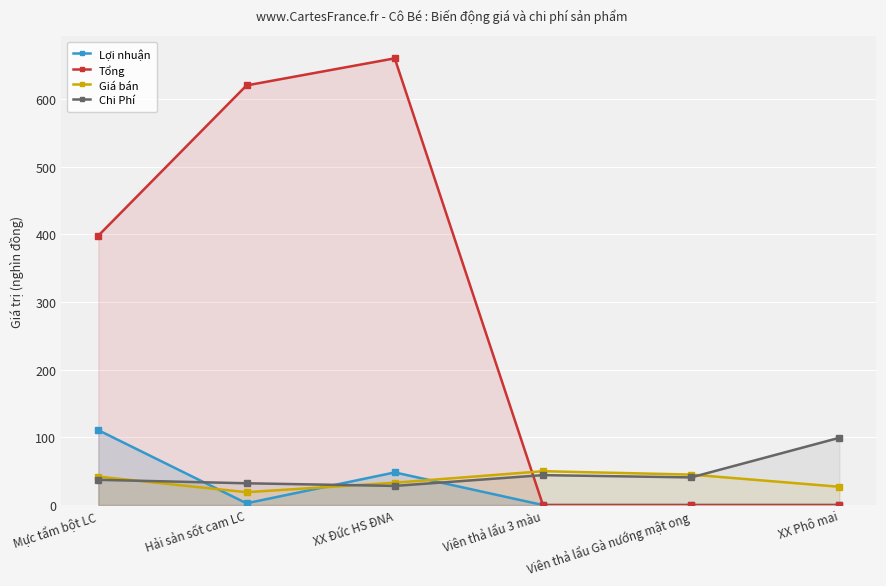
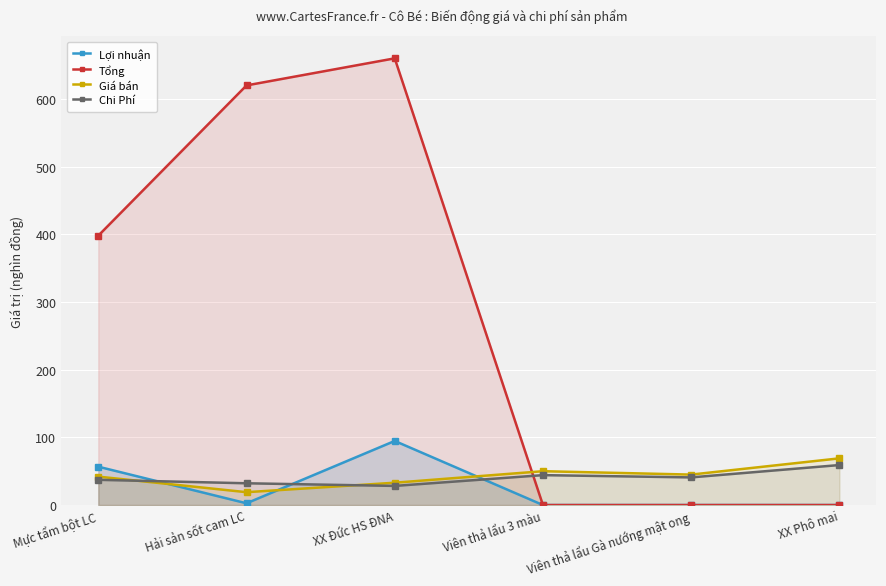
  {
    "Lợi nhuận": {
-     "Mực tẩm bột LC": 110,
+     "Mực tẩm bột LC": 60,
      "Hải sản sốt cam LC": 0,
-     "XX Đức HS ĐNA": 50
+     "XX Đức HS ĐNA": 90
    },
    "Tổng": {
      "Mực tẩm bột LC": 400,
      "Hải sản sốt cam LC": 620,
      "XX Đức HS ĐNA": 660
    },
    "Giá bán": {
      "Mực tẩm bột LC": 40,
      "Hải sản sốt cam LC": 20,
      "XX Đức HS ĐNA": 30,
      "Viên thả lẩu 3 màu": 50,
      "Viên thả lẩu Gà nướng mật ong": 50,
-     "XX Phô mai": 30
+     "XX Phô mai": 70
    },
    "Chi Phí": {
      "Mực tẩm bột LC": 40,
      "Hải sản sốt cam LC": 30,
      "XX Đức HS ĐNA": 30,
      "Viên thả lẩu 3 màu": 40,
      "Viên thả lẩu Gà nướng mật ong": 40,
-     "XX Phô mai": 100
+     "XX Phô mai": 60
    }
  }
